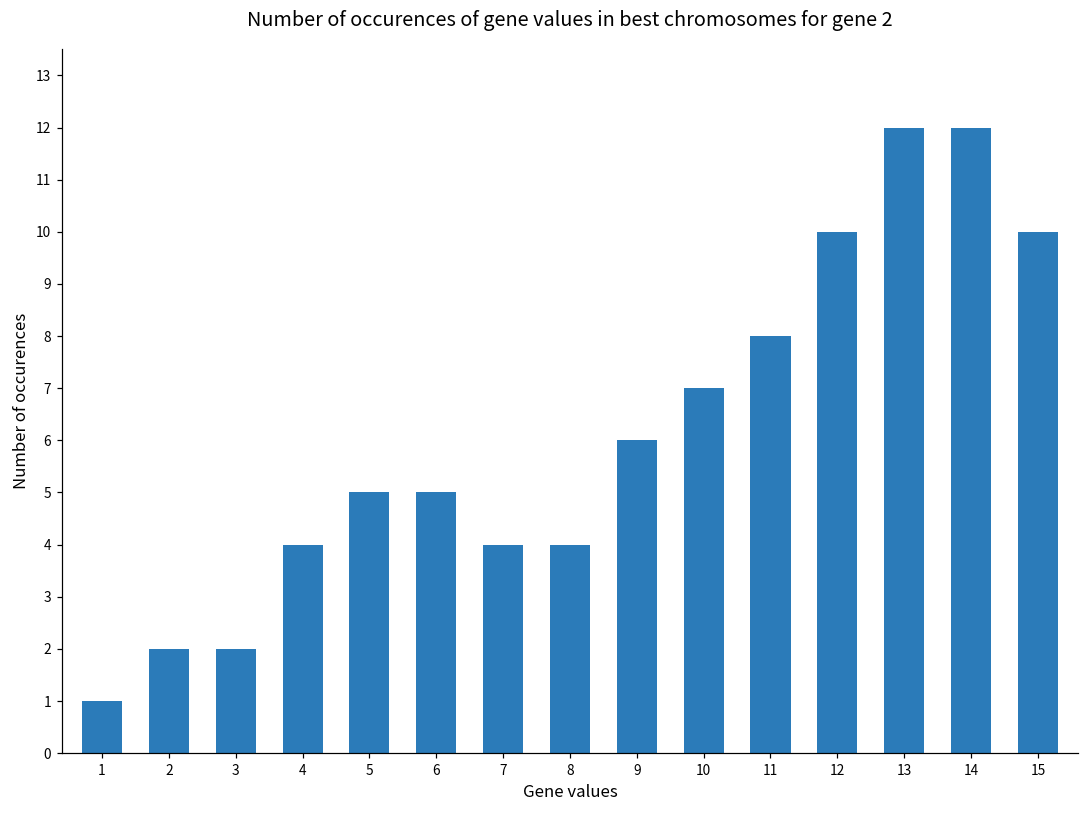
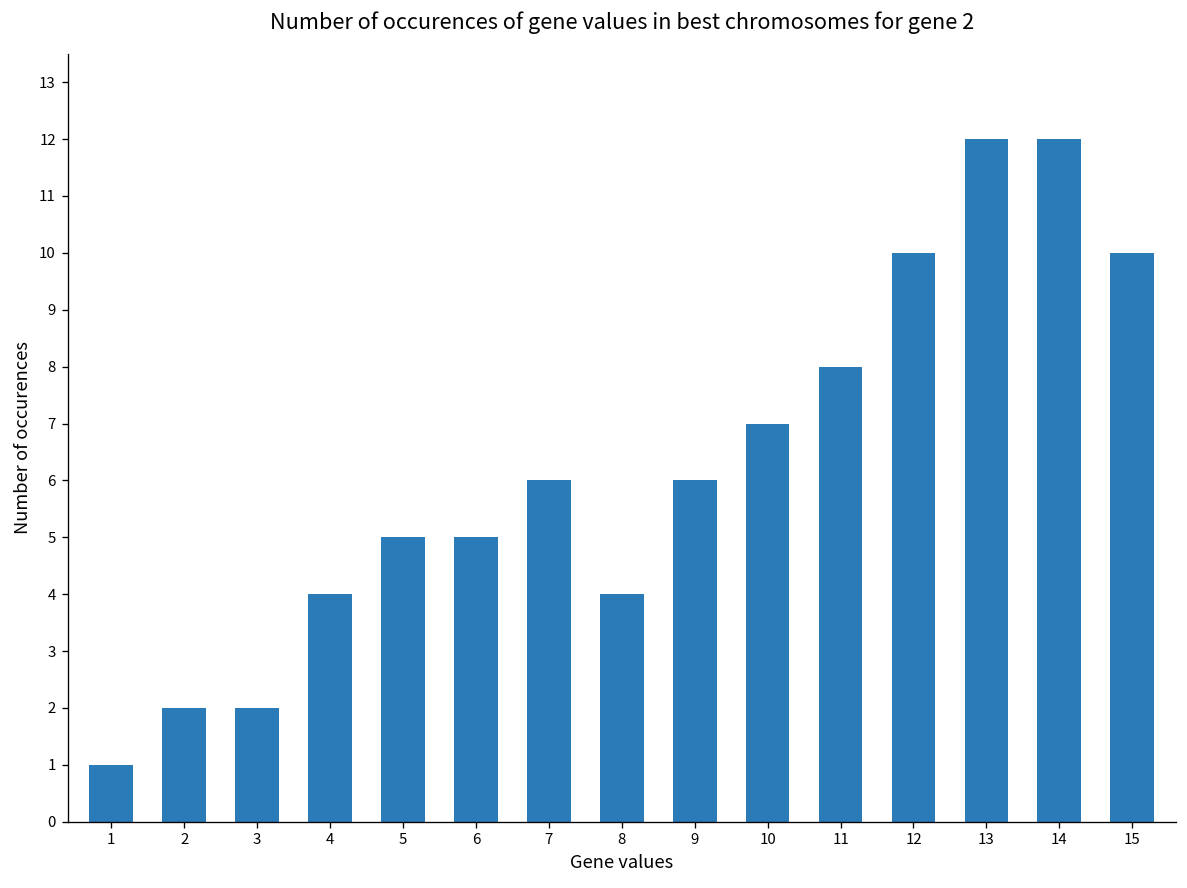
  {
    "1": 1,
    "2": 2,
    "3": 2,
    "4": 4,
    "5": 5,
    "6": 5,
-   "7": 4,
+   "7": 6,
    "8": 4,
    "9": 6,
    "10": 7,
    "11": 8,
    "12": 10,
    "13": 12,
    "14": 12,
    "15": 10
  }
